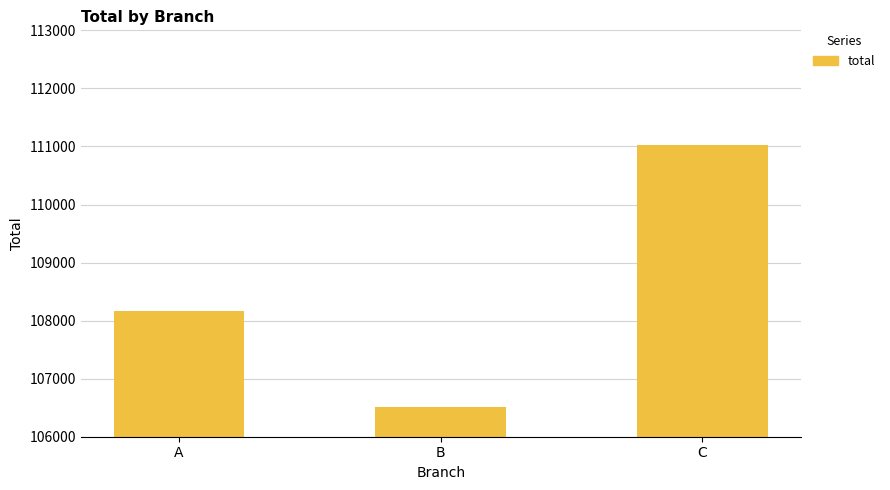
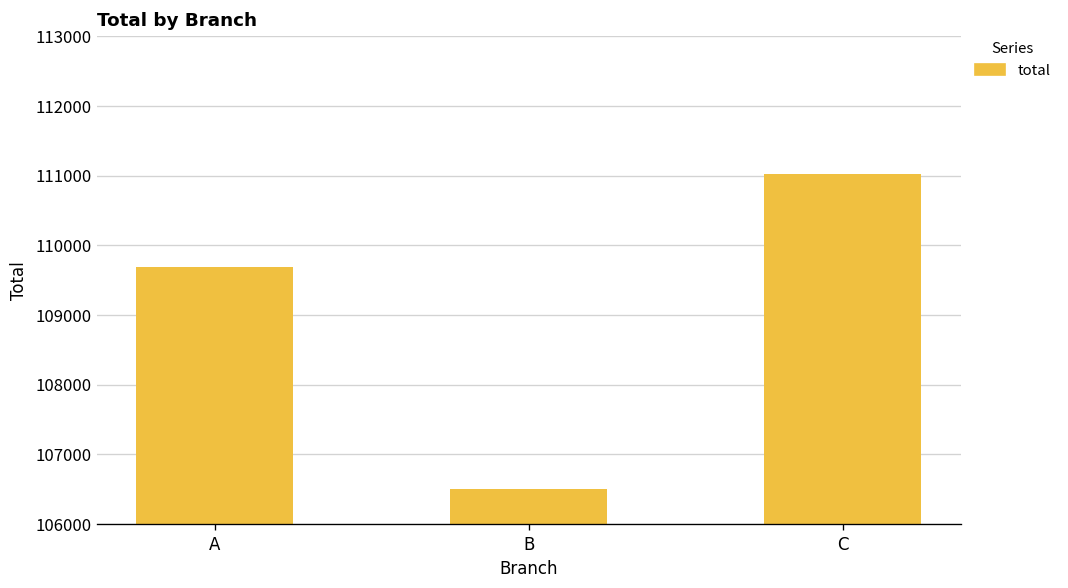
  {
-   "A": 108200,
+   "A": 109700,
    "B": 106500,
    "C": 111000
  }
